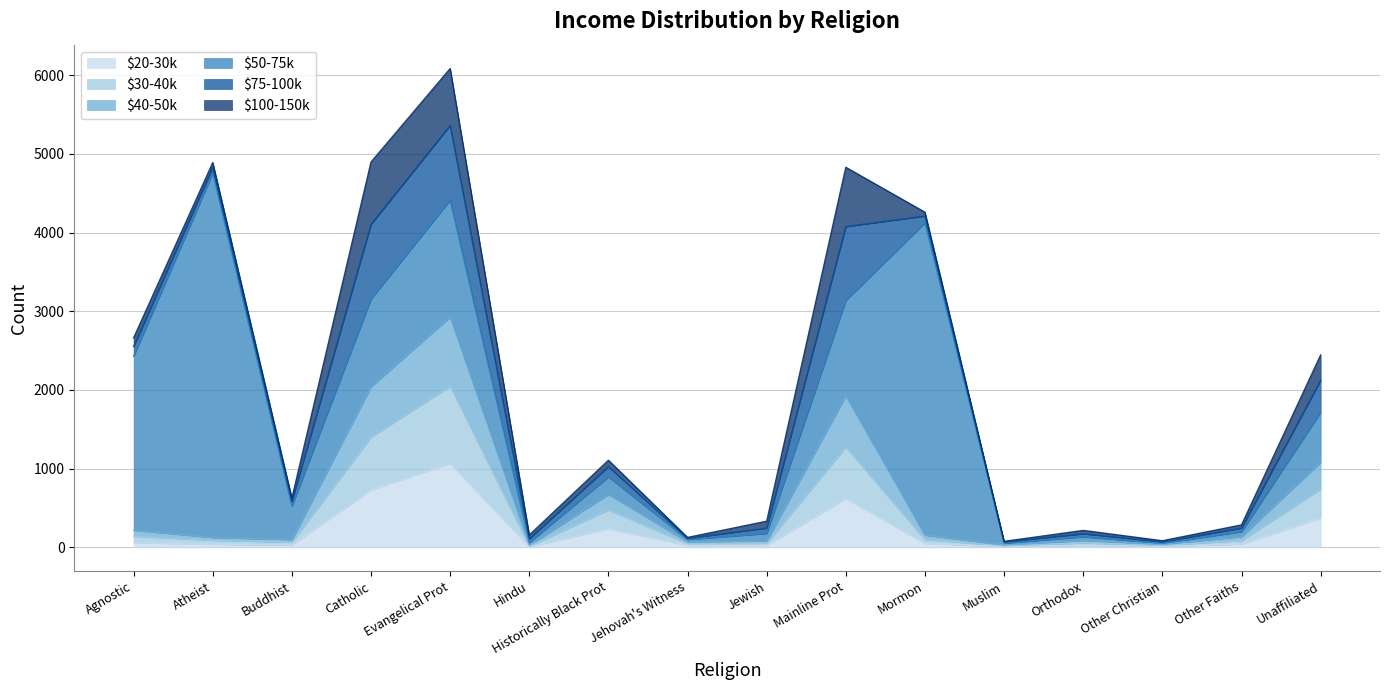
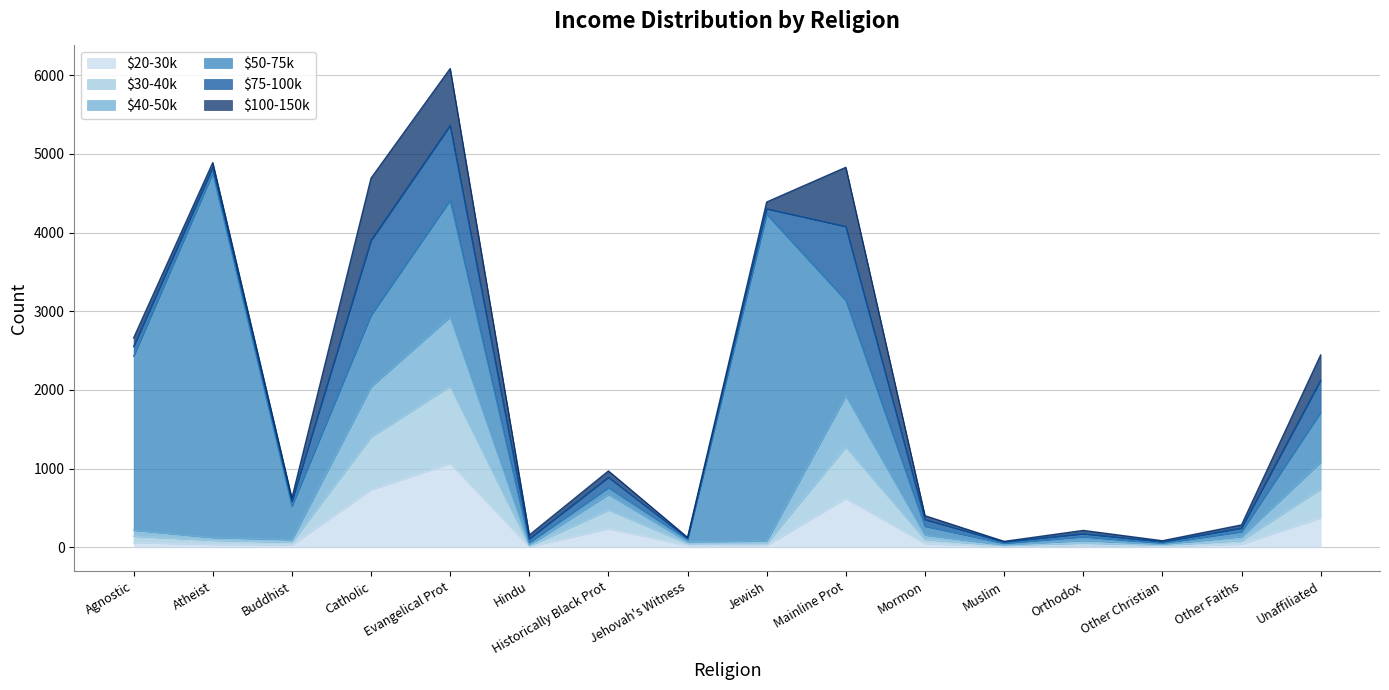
  {
    "$50-75k": {
      "Agnostic": 2200,
      "Atheist": 4600,
      "Buddhist": 400,
-     "Catholic": 1100,
+     "Catholic": 900,
      "Evangelical Prot": 1500,
      "Hindu": 0,
-     "Historically Black Prot": 200,
-     "Jewish": 100,
+     "Historically Black Prot": 100,
+     "Jewish": 4200,
      "Mainline Prot": 1200,
-     "Mormon": 4000,
+     "Mormon": 100,
      "Orthodox": 0,
      "Other Faiths": 100,
      "Unaffiliated": 600
    }
  }
